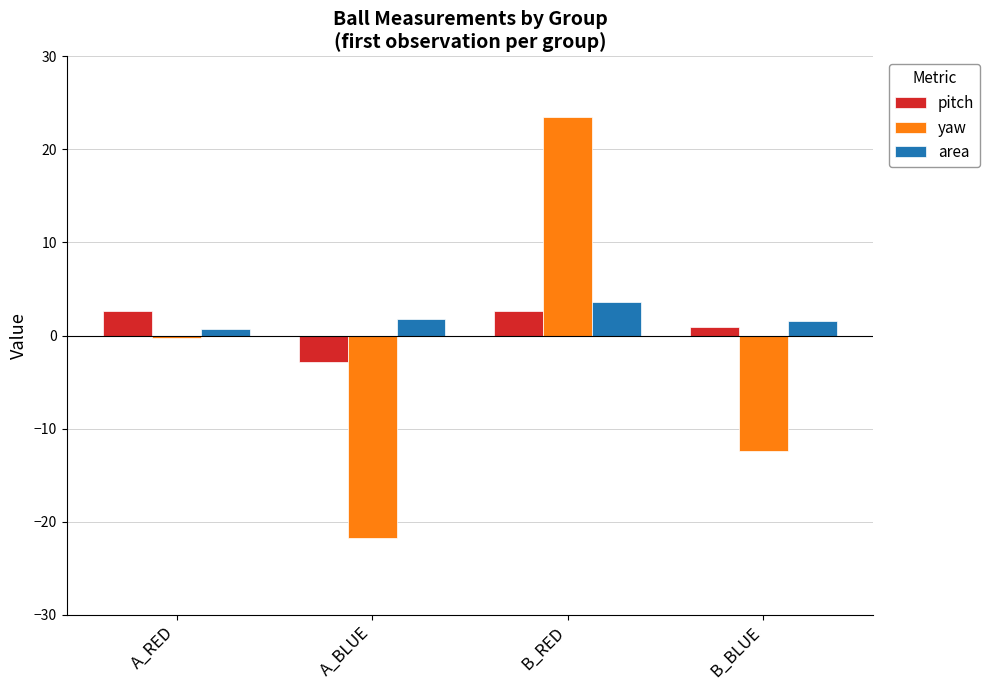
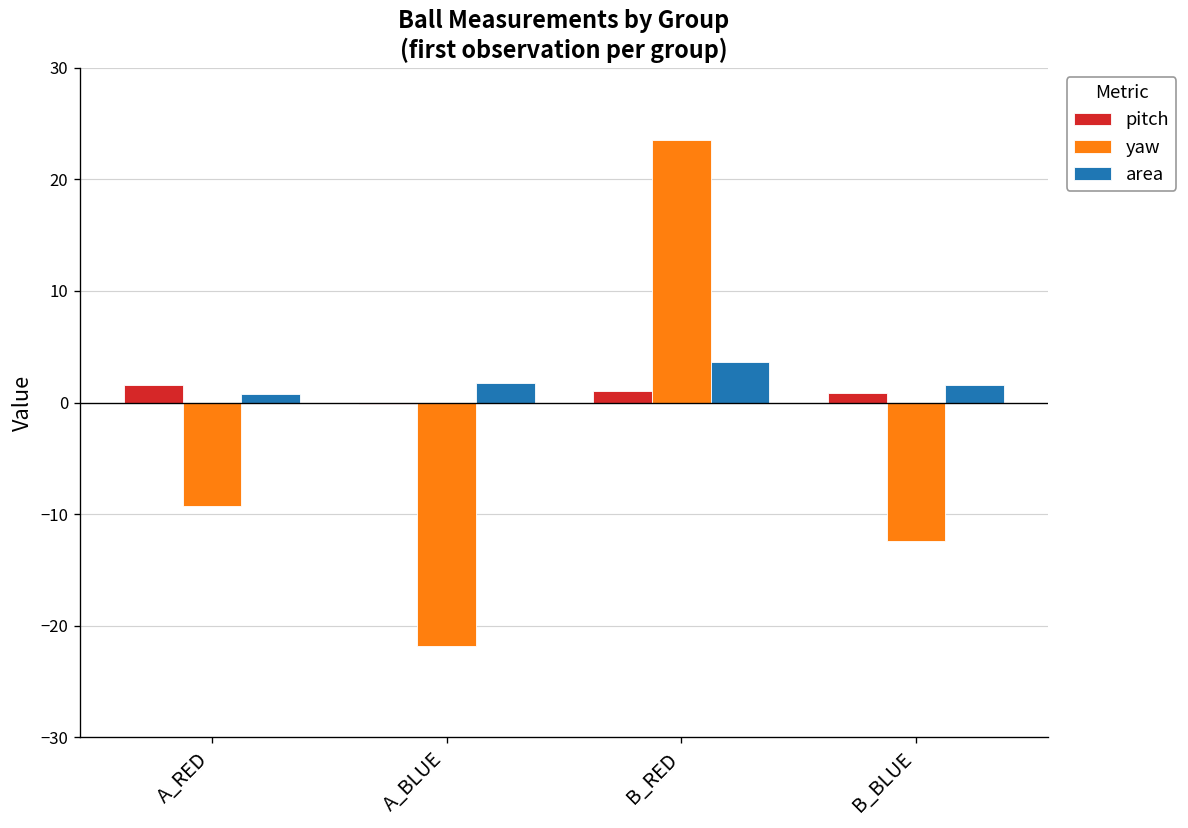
  {
    "pitch": {
-     "A_RED": 3,
-     "A_BLUE": -3,
-     "B_RED": 3,
+     "A_RED": 2,
+     "A_BLUE": 0,
+     "B_RED": 1,
      "B_BLUE": 1
    },
    "yaw": {
-     "A_RED": 0,
+     "A_RED": -9,
      "A_BLUE": -22,
      "B_RED": 24,
      "B_BLUE": -12
    },
    "area": {
      "A_RED": 1,
      "A_BLUE": 2,
      "B_RED": 4,
      "B_BLUE": 2
    }
  }
